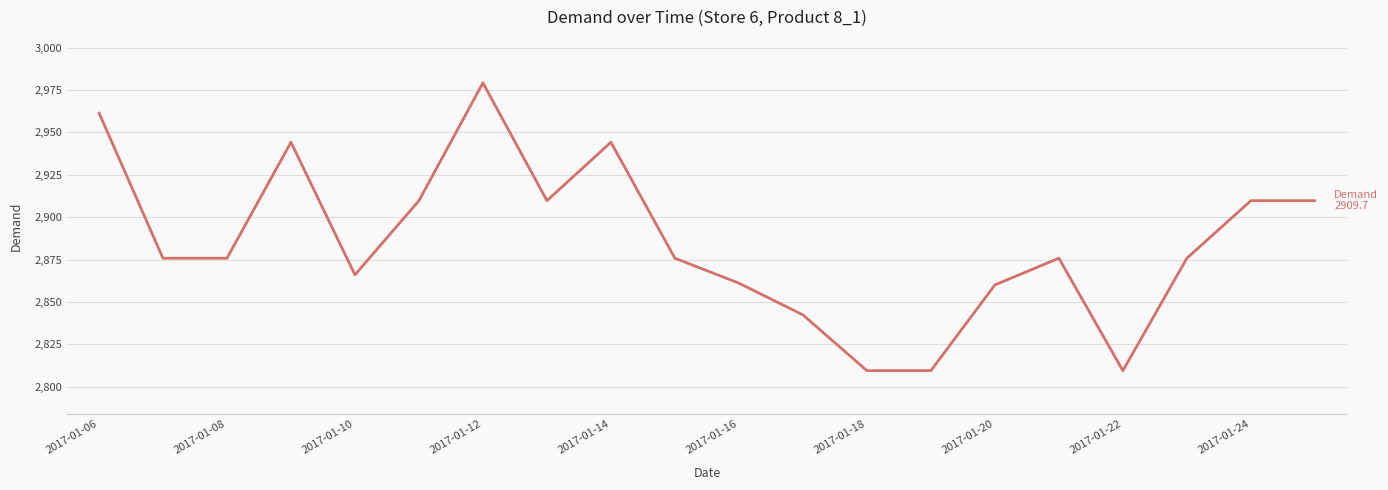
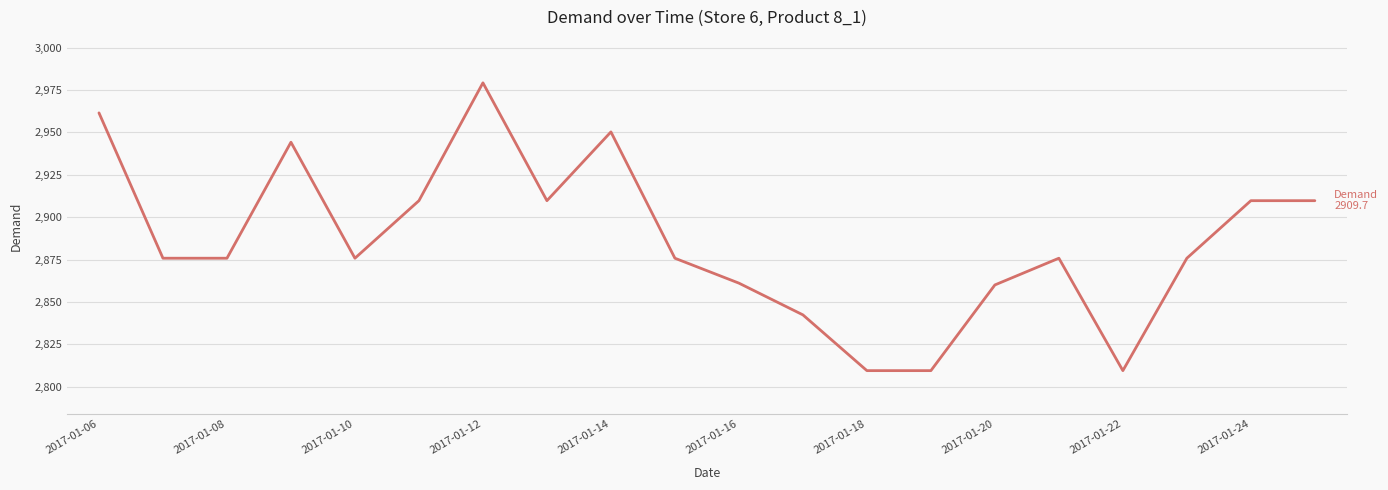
  {
    "2017-01-06": "2,961",
    "2017-01-08": "2,876",
-   "2017-01-10": "2,866",
+   "2017-01-10": "2,876",
    "2017-01-12": "2,979",
-   "2017-01-14": "2,944",
+   "2017-01-14": "2,950",
    "2017-01-16": "2,861",
    "2017-01-18": "2,810",
    "2017-01-20": "2,860",
    "2017-01-22": "2,810",
    "2017-01-24": "2,910"
  }
